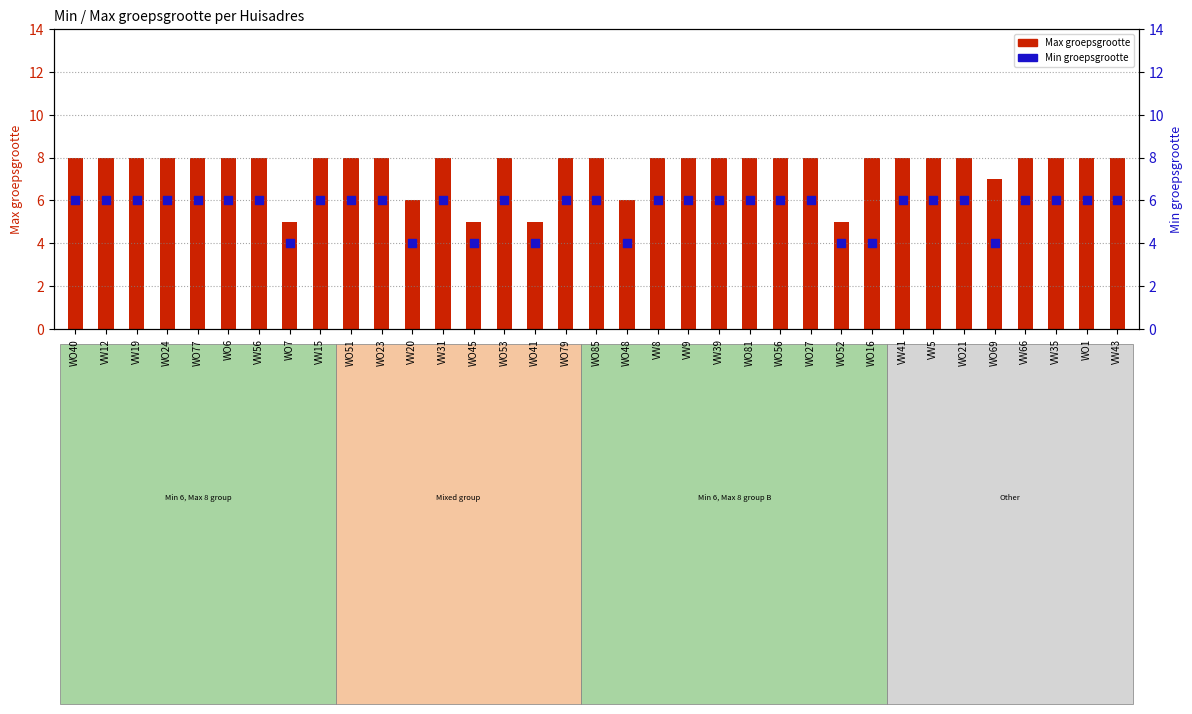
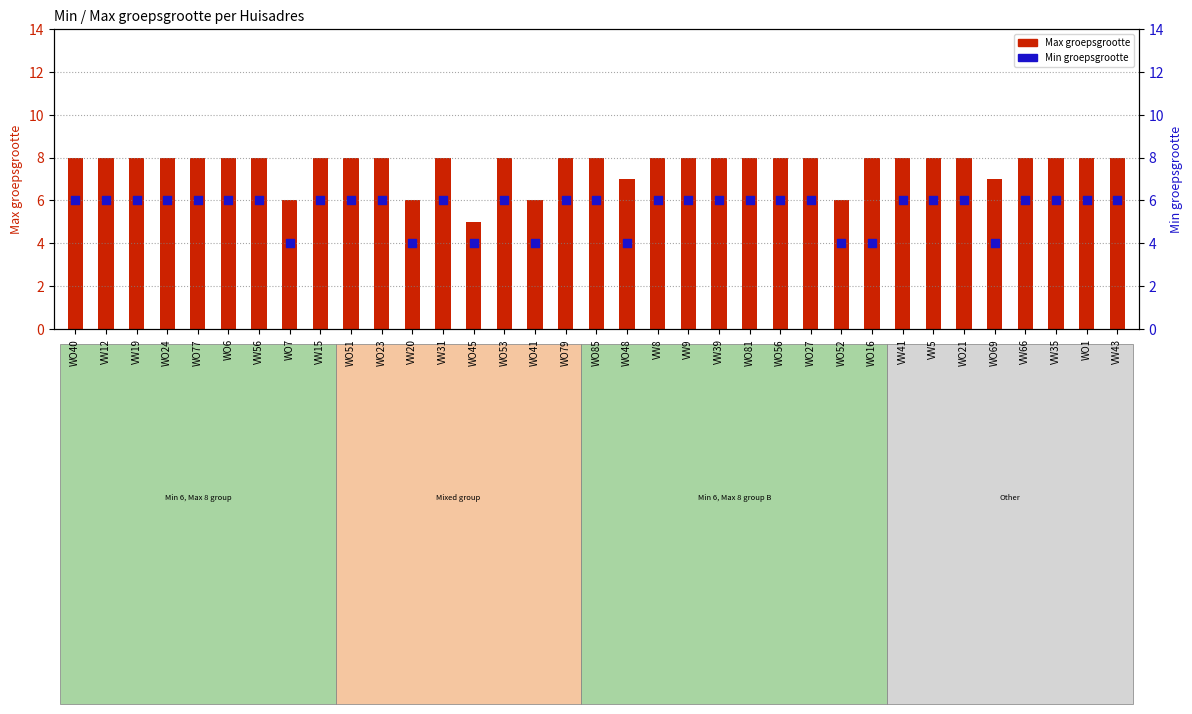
  {
    "Max groepsgrootte": {
      "WO40": 8,
      "VW12": 8,
      "VW19": 8,
      "WO24": 8,
      "WO77": 8,
      "WO6": 8,
      "VW56": 8,
-     "WO7": 5,
+     "WO7": 6,
      "VW15": 8,
      "WO51": 8,
      "WO23": 8,
      "VW20": 6,
      "VW31": 8,
      "WO45": 5,
      "WO53": 8,
-     "WO41": 5,
+     "WO41": 6,
      "WO79": 8,
      "WO85": 8,
-     "WO48": 6,
+     "WO48": 7,
      "VW8": 8,
      "VW9": 8,
      "VW39": 8,
      "WO81": 8,
      "WO56": 8,
      "WO27": 8,
-     "WO52": 5,
+     "WO52": 6,
      "WO16": 8,
      "VW41": 8,
      "VW5": 8,
      "WO21": 8,
      "WO69": 7,
      "VW66": 8,
      "VW35": 8,
      "WO1": 8,
      "VW43": 8
    }
  }
